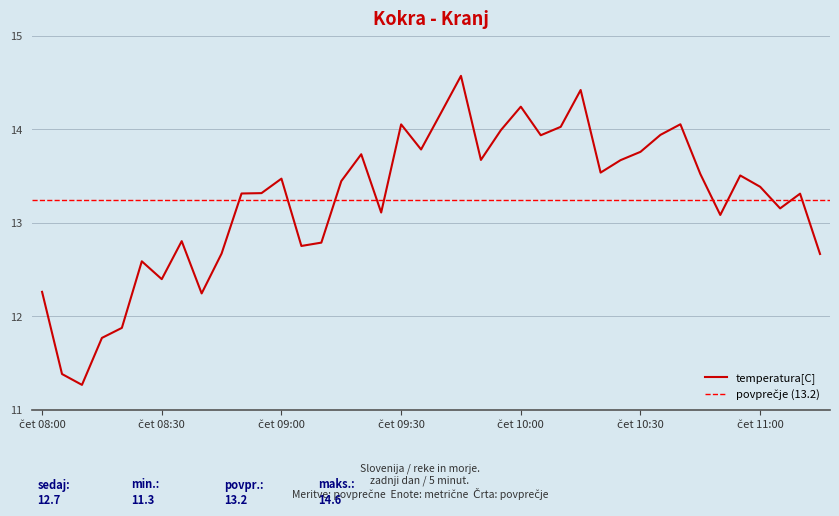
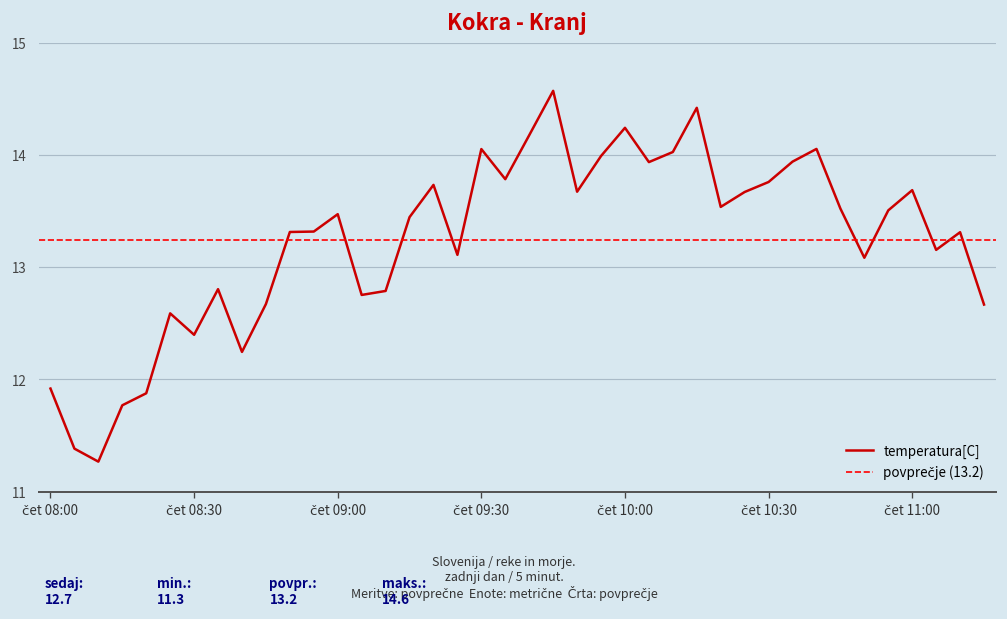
  {
-   "čet 08:00": 12.3,
+   "čet 08:00": 11.9,
    "čet 08:30": 12.4,
    "čet 09:00": 13.5,
    "čet 09:30": 14.1,
    "čet 10:00": 14.2,
    "čet 10:30": 13.8,
-   "čet 11:00": 13.4
+   "čet 11:00": 13.7
  }
